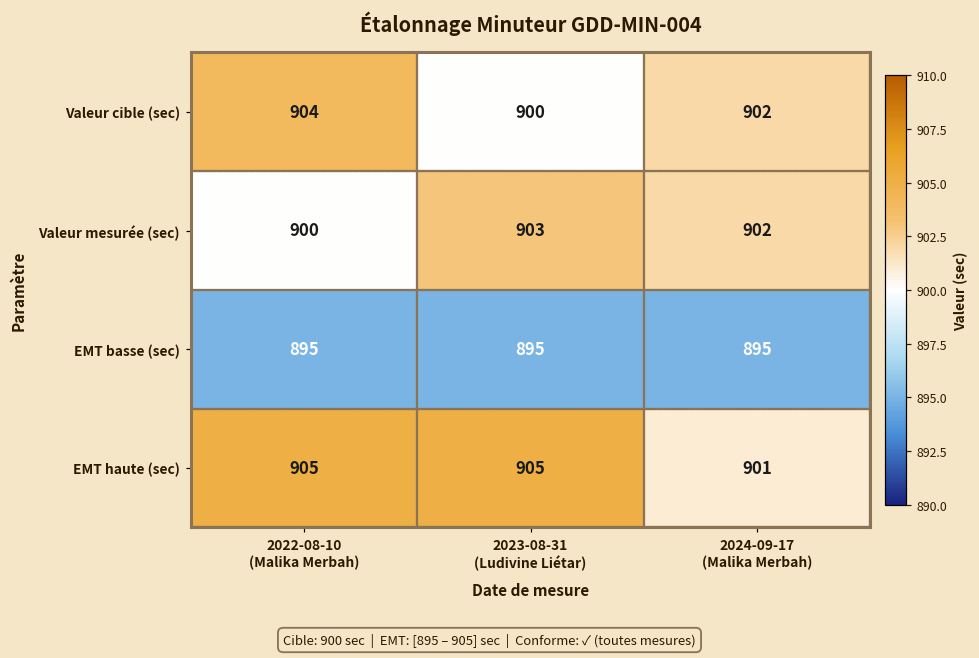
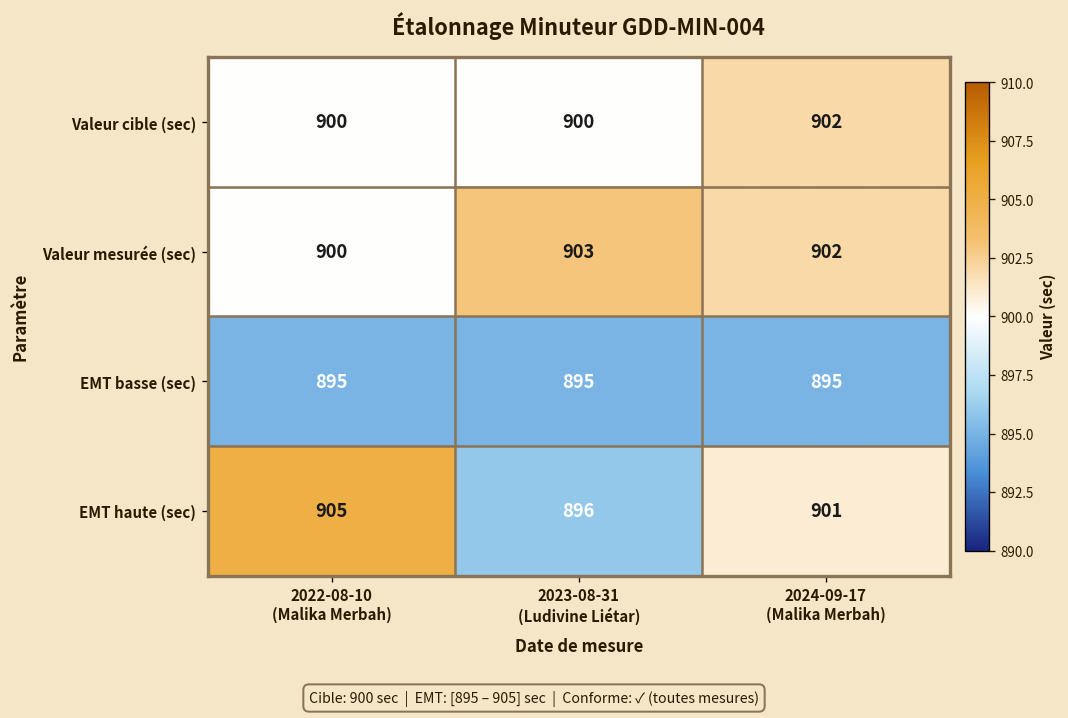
  {
    "Valeur cible (sec)": {
-     "2022-08-10 (Malika Merbah)": 904,
+     "2022-08-10 (Malika Merbah)": 900,
      "2023-08-31 (Ludivine Liétar)": 900,
      "2024-09-17 (Malika Merbah)": 902
    },
    "Valeur mesurée (sec)": {
      "2022-08-10 (Malika Merbah)": 900,
      "2023-08-31 (Ludivine Liétar)": 903,
      "2024-09-17 (Malika Merbah)": 902
    },
    "EMT basse (sec)": {
      "2022-08-10 (Malika Merbah)": 895,
      "2023-08-31 (Ludivine Liétar)": 895,
      "2024-09-17 (Malika Merbah)": 895
    },
    "EMT haute (sec)": {
      "2022-08-10 (Malika Merbah)": 905,
-     "2023-08-31 (Ludivine Liétar)": 905,
+     "2023-08-31 (Ludivine Liétar)": 896,
      "2024-09-17 (Malika Merbah)": 901
    }
  }
